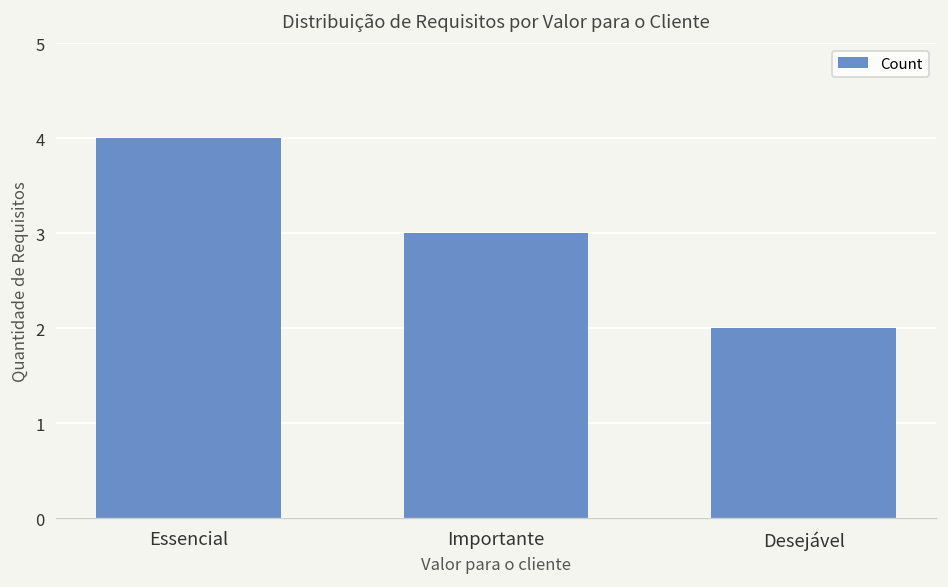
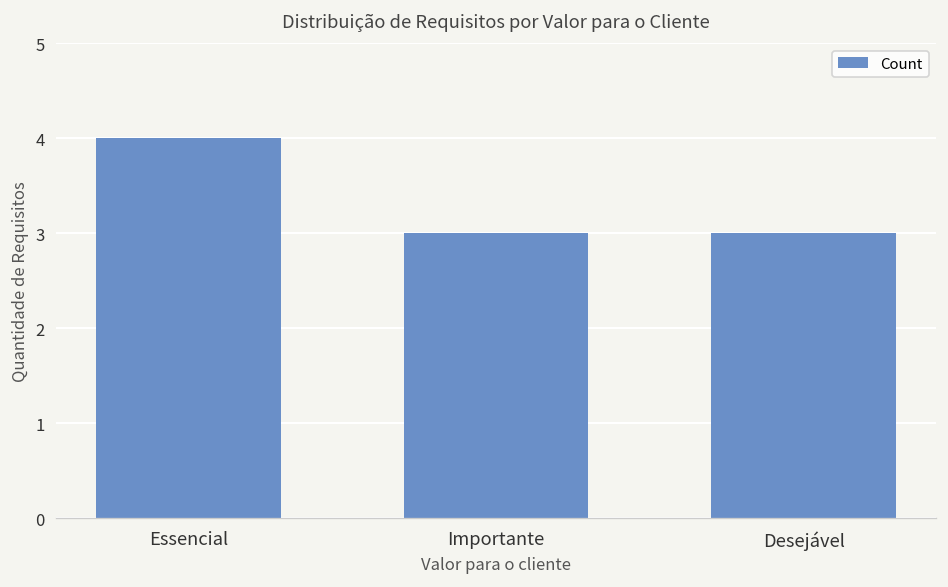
  {
    "Essencial": 4,
    "Importante": 3,
-   "Desejável": 2
+   "Desejável": 3
  }
